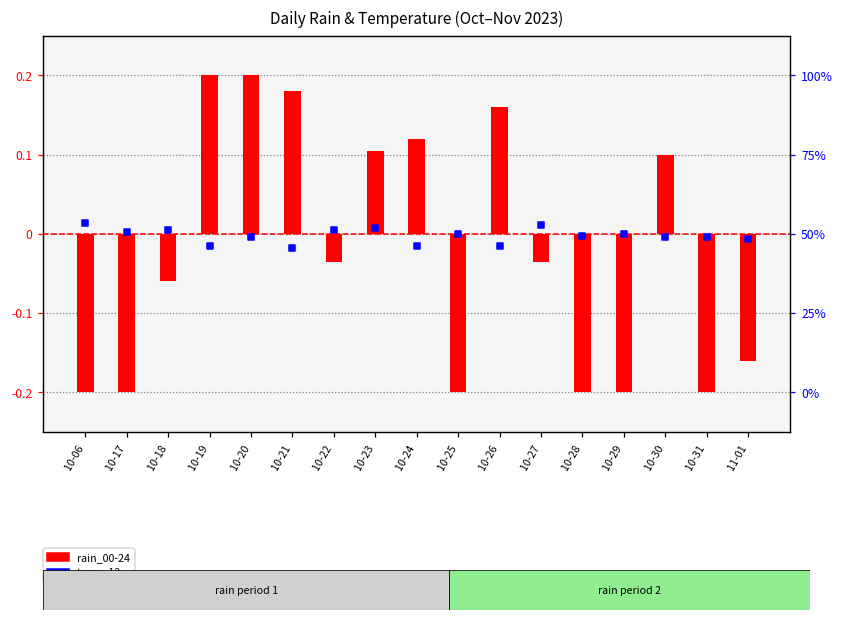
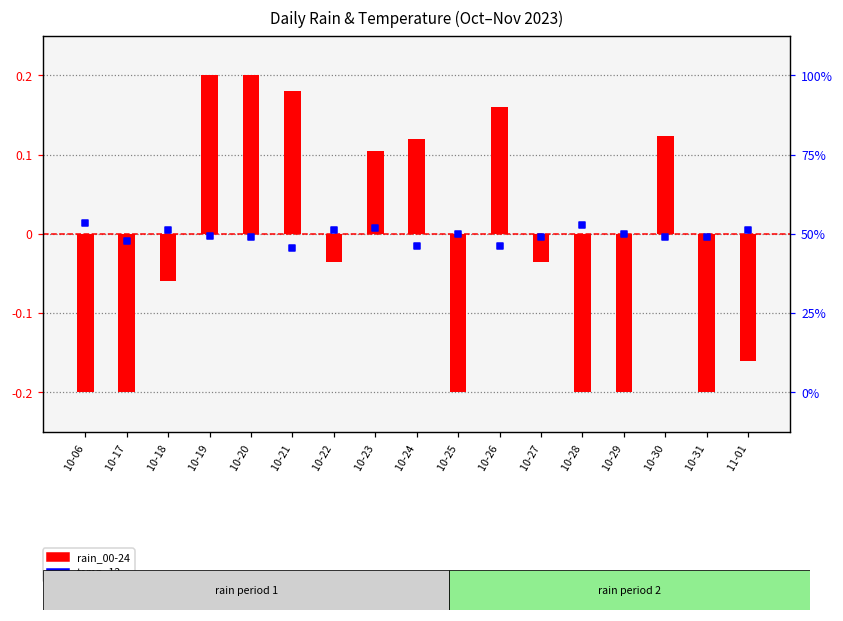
  {
    "rain_00-24": {
      "10-06": -0.20,
      "10-17": -0.20,
      "10-18": -0.06,
      "10-19": 0.20,
      "10-20": 0.20,
      "10-21": 0.18,
      "10-22": -0.04,
      "10-23": 0.10,
      "10-24": 0.12,
      "10-25": -0.20,
      "10-26": 0.16,
      "10-27": -0.04,
      "10-28": -0.20,
      "10-29": -0.20,
-     "10-30": 0.10,
+     "10-30": 0.12,
      "10-31": -0.20,
      "11-01": -0.16
    },
    "temp_12": {
-     "10-17": 0.00,
-     "10-19": -0.02,
-     "10-27": 0.01,
-     "10-28": 0.00,
-     "11-01": -0.01
+     "10-17": -0.01,
+     "10-19": 0.00,
+     "10-27": 0.00,
+     "10-28": 0.01,
+     "11-01": 0.00
    }
  }
